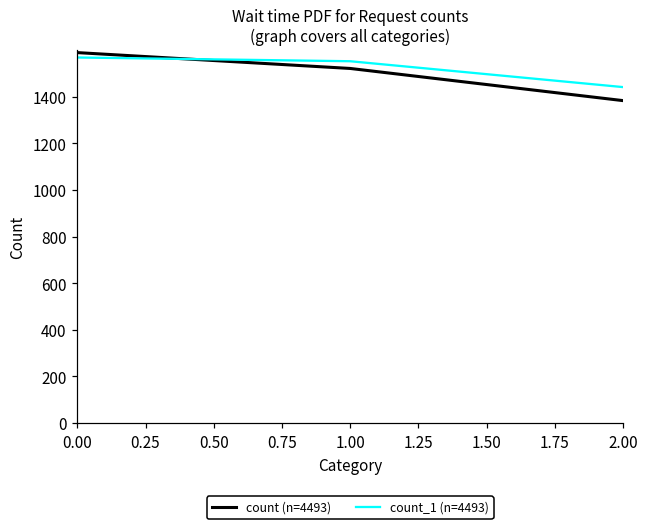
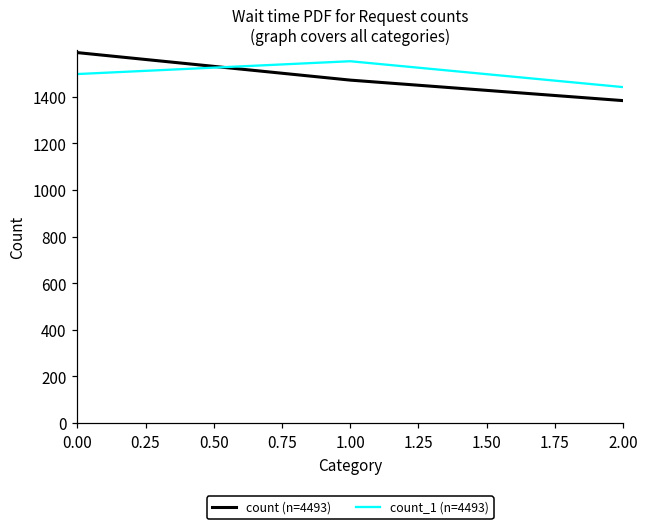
  {
    "count (n=4493)": {
      "0.00": 1590,
-     "1.00": 1520,
+     "1.00": 1470,
      "2.00": 1380
    },
    "count_1 (n=4493)": {
-     "0.00": 1570,
+     "0.00": 1500,
      "1.00": 1550,
      "2.00": 1440
    }
  }
